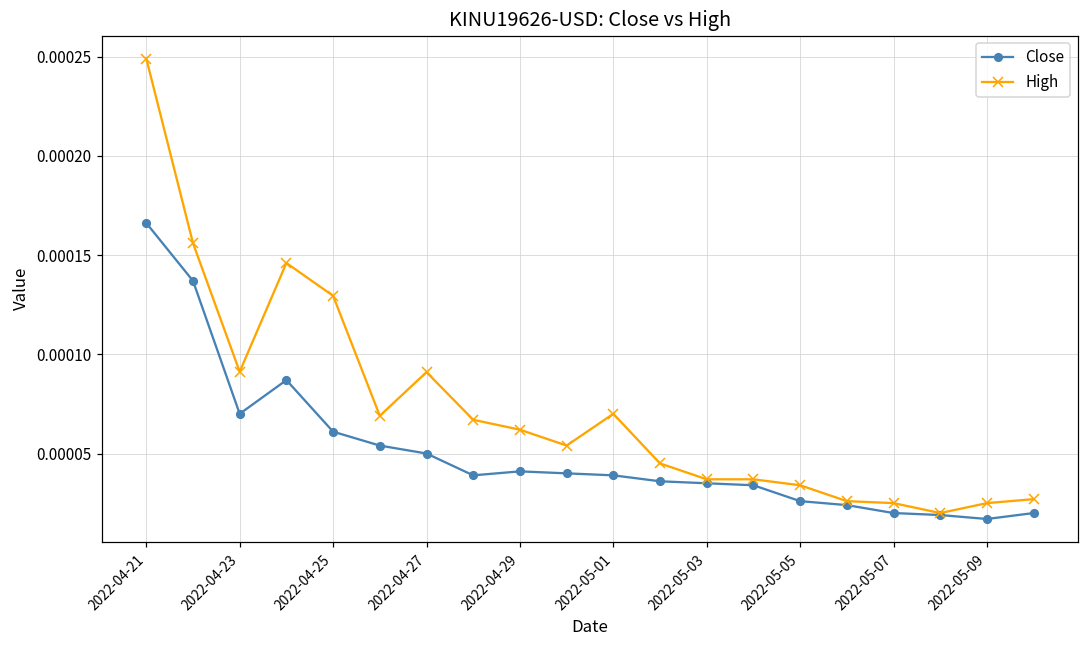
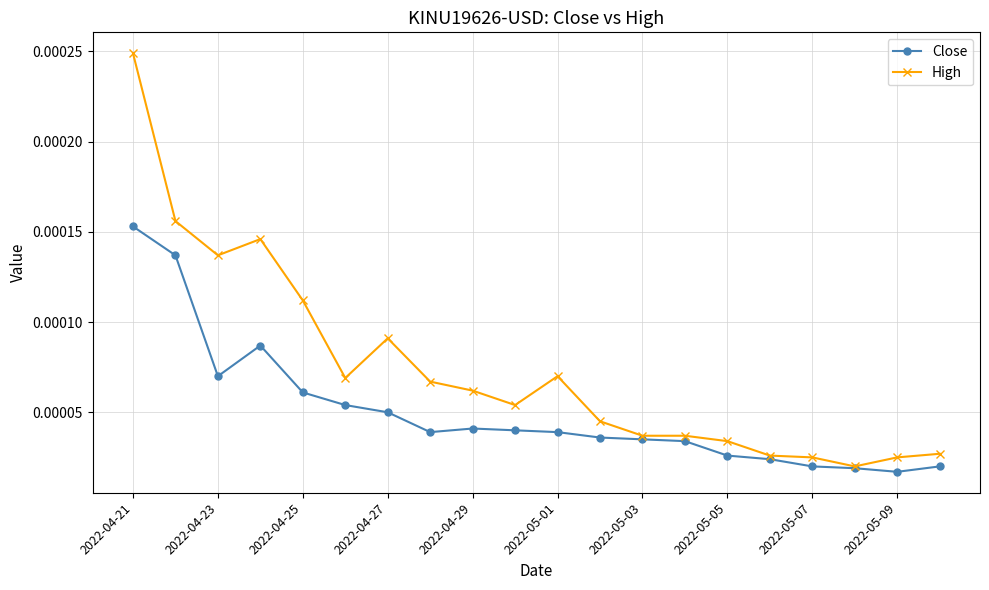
  {
    "Close": {
-     "2022-04-21": 0.000166,
+     "2022-04-21": 0.000153,
      "2022-04-23": 0.000070,
      "2022-04-25": 0.000061,
      "2022-04-27": 0.000050,
      "2022-04-29": 0.000041,
      "2022-05-01": 0.000039,
      "2022-05-03": 0.000035,
      "2022-05-05": 0.000026,
      "2022-05-07": 0.000020,
      "2022-05-09": 0.000017
    },
    "High": {
      "2022-04-21": 0.000249,
-     "2022-04-23": 0.000091,
-     "2022-04-25": 0.000129,
+     "2022-04-23": 0.000137,
+     "2022-04-25": 0.000112,
      "2022-04-27": 0.000091,
      "2022-04-29": 0.000062,
      "2022-05-01": 0.000070,
      "2022-05-03": 0.000037,
      "2022-05-05": 0.000034,
      "2022-05-07": 0.000025,
      "2022-05-09": 0.000025
    }
  }
